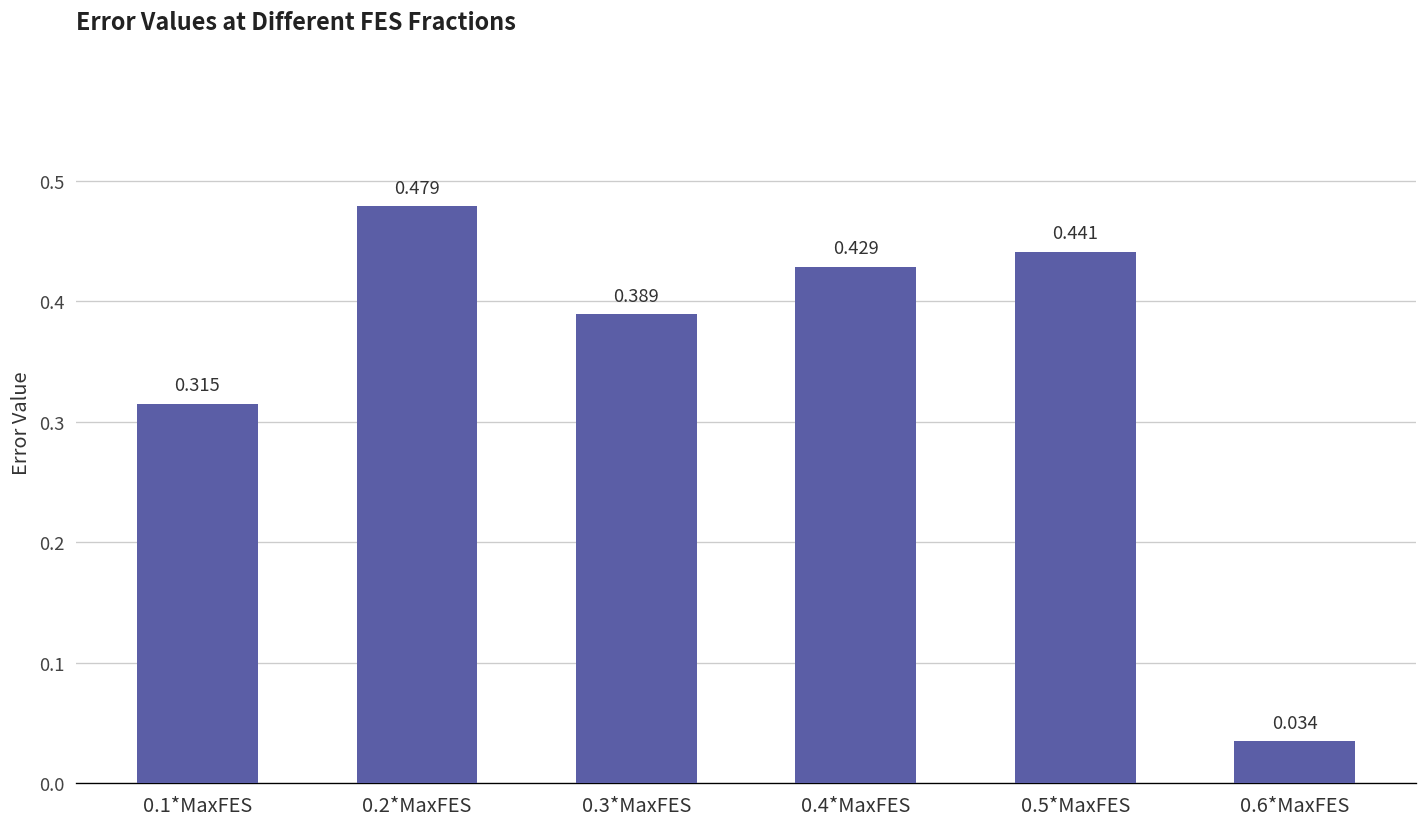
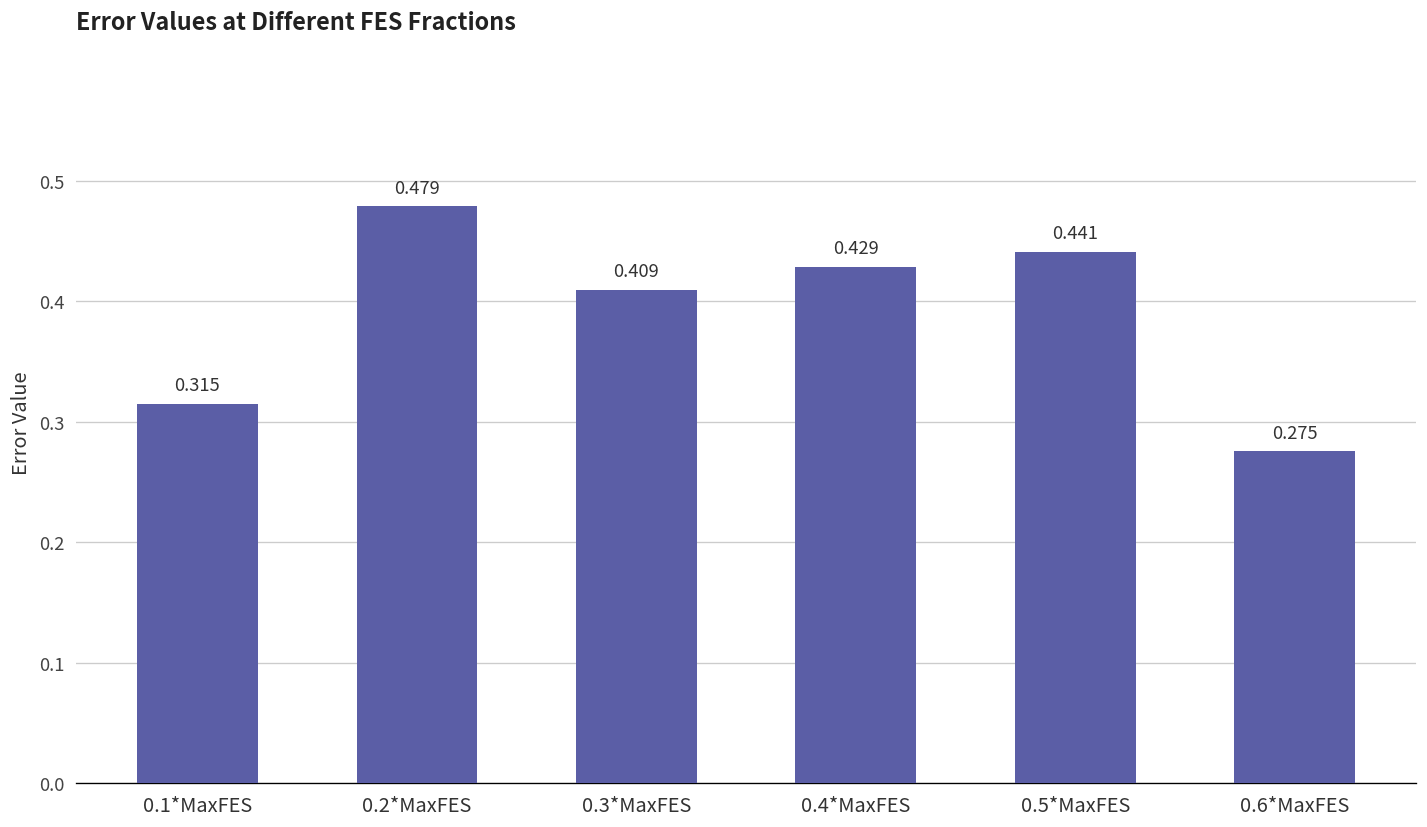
  {
    "0.1*MaxFES": 0.315,
    "0.2*MaxFES": 0.479,
-   "0.3*MaxFES": 0.389,
+   "0.3*MaxFES": 0.409,
    "0.4*MaxFES": 0.429,
    "0.5*MaxFES": 0.441,
-   "0.6*MaxFES": 0.034
+   "0.6*MaxFES": 0.275
  }
